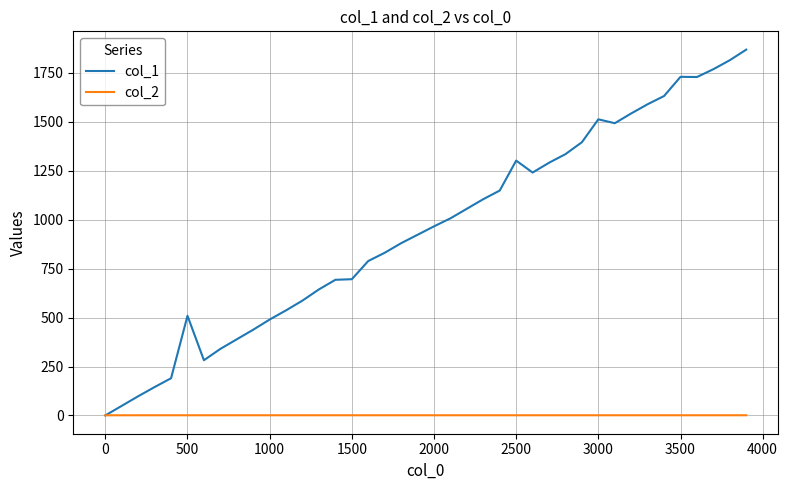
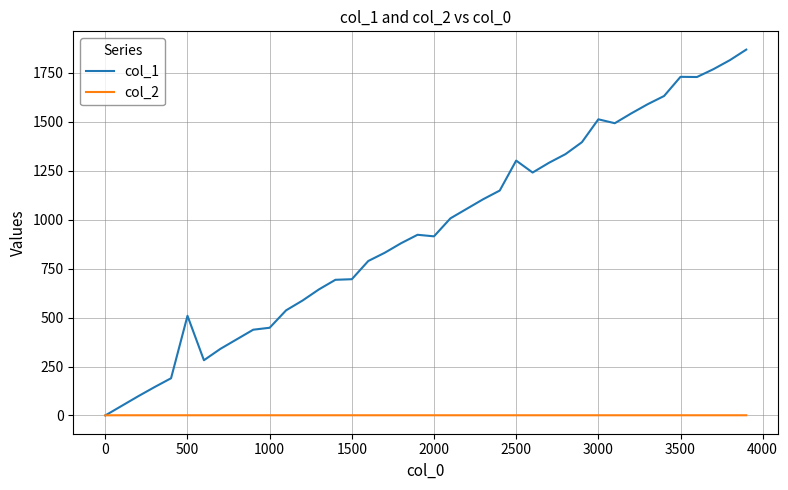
  {
    "col_1": {
      "500": 510,
-     "1000": 490,
+     "1000": 450,
      "1500": 700,
-     "2000": 970,
+     "2000": 920,
      "2500": 1300,
      "3000": 1510,
      "3500": 1730
    },
    "col_2": {
      "500": 0,
      "1000": 0,
      "1500": 0,
      "2000": 0,
      "2500": 0,
      "3000": 0,
      "3500": 0
    }
  }
